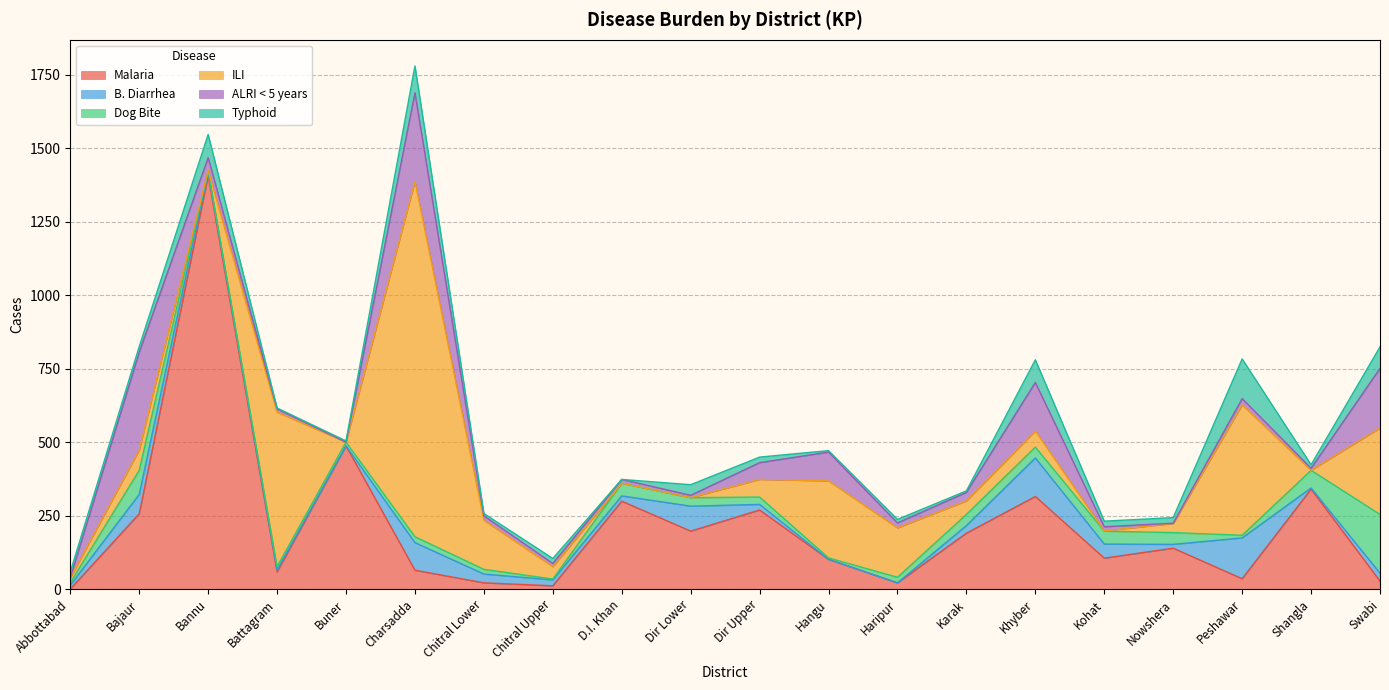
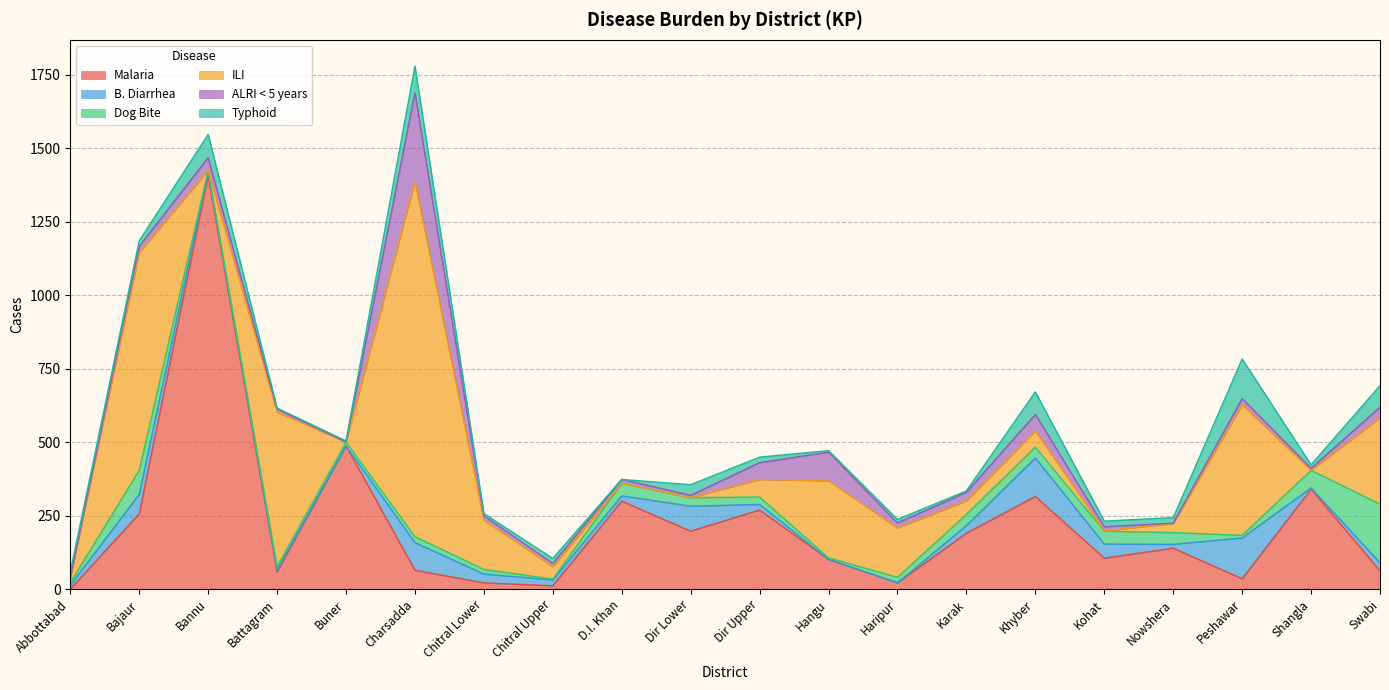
  {
    "Malaria": {
      "Abbottabad": 0,
      "Bajaur": 260,
      "Bannu": 1410,
      "Charsadda": 60,
      "Chitral Lower": 20,
      "Chitral Upper": 10,
      "D.I. Khan": 300,
      "Dir Lower": 200,
      "Dir Upper": 270,
      "Karak": 190,
      "Khyber": 320,
      "Kohat": 110,
      "Nowshera": 140,
      "Peshawar": 40,
-     "Swabi": 30
+     "Swabi": 60
    },
    "B. Diarrhea": {
      "Abbottabad": 10,
      "Bajaur": 70,
      "Charsadda": 90,
      "Chitral Lower": 30,
      "D.I. Khan": 20,
      "Dir Lower": 90,
      "Dir Upper": 20,
      "Karak": 30,
      "Khyber": 130,
      "Kohat": 50,
      "Nowshera": 10,
      "Peshawar": 140,
      "Swabi": 30
    },
    "ILI": {
-     "Bajaur": 70,
+     "Bajaur": 740,
      "Battagram": 530,
      "Charsadda": 1210,
      "Chitral Lower": 170,
      "Chitral Upper": 40,
      "Dir Upper": 60,
      "Hangu": 260,
      "Haripur": 170,
      "Karak": 50,
      "Khyber": 60,
      "Peshawar": 440,
      "Swabi": 290
    },
    "ALRI < 5 years": {
-     "Bajaur": 330,
+     "Bajaur": 20,
      "Bannu": 40,
      "Charsadda": 300,
      "Chitral Upper": 10,
      "Dir Upper": 60,
      "Haripur": 20,
-     "Khyber": 170,
+     "Khyber": 60,
      "Kohat": 10,
      "Peshawar": 20,
-     "Swabi": 200
+     "Swabi": 40
    }
  }
